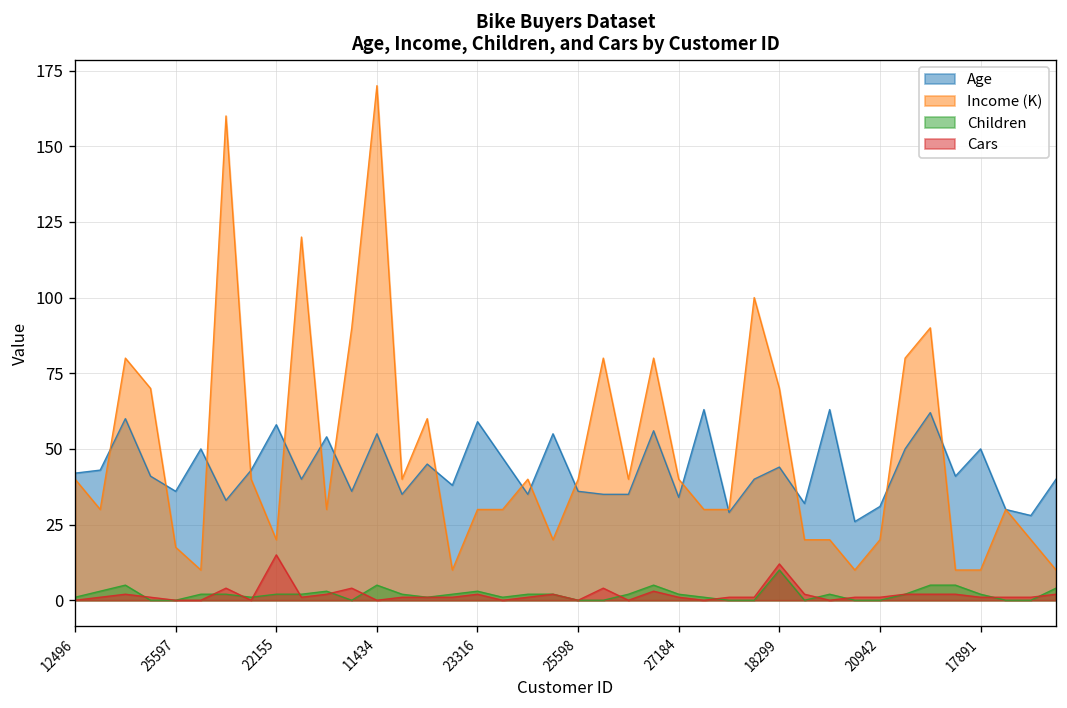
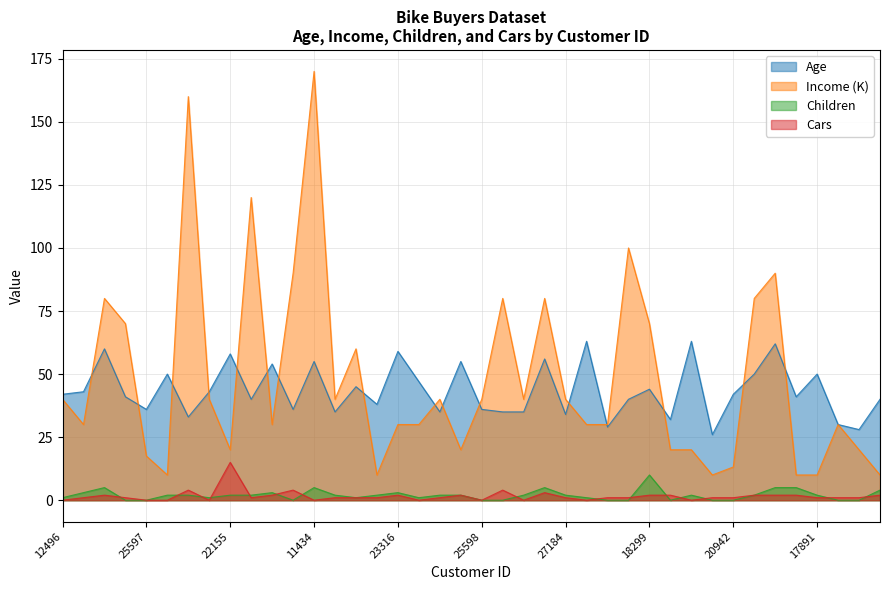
  {
    "Age": {
      "12496": 42,
      "25597": 36,
      "22155": 58,
      "11434": 55,
      "23316": 59,
      "25598": 36,
      "27184": 34,
      "18299": 44,
-     "20942": 31,
+     "20942": 42,
      "17891": 50
    },
    "Income (K)": {
      "12496": 40,
      "25597": 18,
      "22155": 20,
      "11434": 170,
      "23316": 30,
      "25598": 40,
      "27184": 40,
      "18299": 70,
-     "20942": 20,
+     "20942": 13,
      "17891": 10
    },
    "Children": {
      "22155": 2,
      "11434": 5,
      "23316": 3,
      "18299": 10
    },
    "Cars": {
      "22155": 15,
      "11434": 0,
      "23316": 2,
-     "18299": 12
+     "18299": 2
    }
  }
